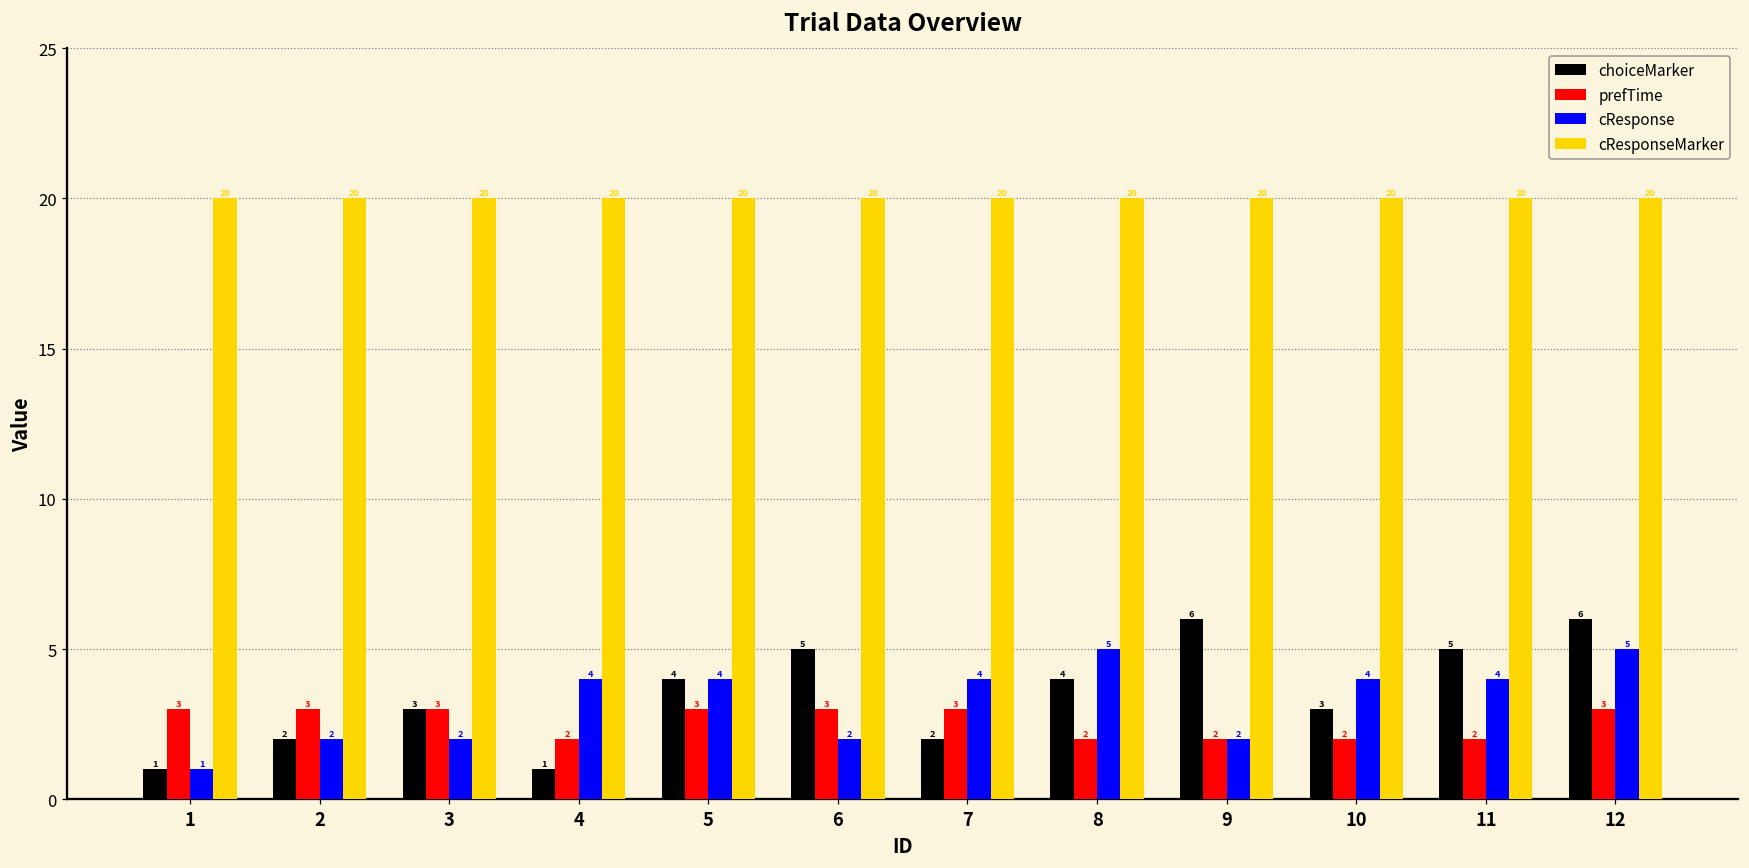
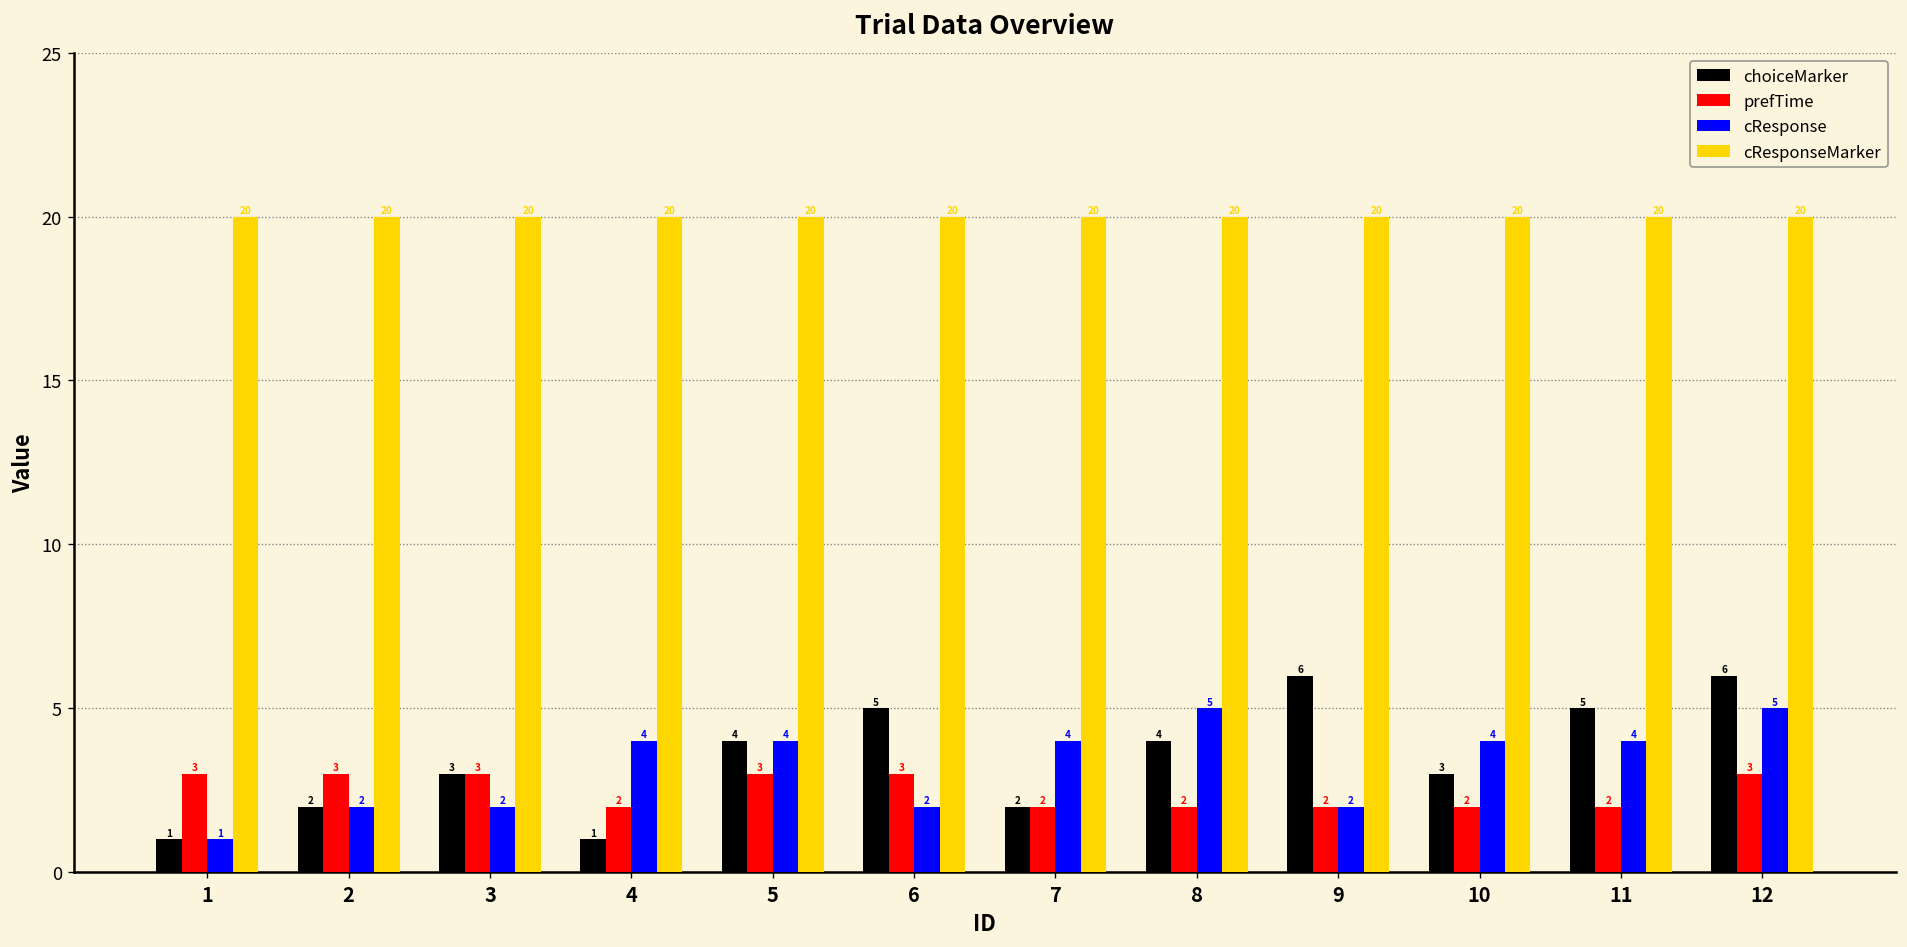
  {
    "choiceMarker": {
      "1": 1,
      "2": 2,
      "3": 3,
      "4": 1,
      "5": 4,
      "6": 5,
      "7": 2,
      "8": 4,
      "9": 6,
      "10": 3,
      "11": 5,
      "12": 6
    },
    "prefTime": {
      "1": 3,
      "2": 3,
      "3": 3,
      "4": 2,
      "5": 3,
      "6": 3,
-     "7": 3,
+     "7": 2,
      "8": 2,
      "9": 2,
      "10": 2,
      "11": 2,
      "12": 3
    },
    "cResponse": {
      "1": 1,
      "2": 2,
      "3": 2,
      "4": 4,
      "5": 4,
      "6": 2,
      "7": 4,
      "8": 5,
      "9": 2,
      "10": 4,
      "11": 4,
      "12": 5
    },
    "cResponseMarker": {
      "1": 20,
      "2": 20,
      "3": 20,
      "4": 20,
      "5": 20,
      "6": 20,
      "7": 20,
      "8": 20,
      "9": 20,
      "10": 20,
      "11": 20,
      "12": 20
    }
  }
